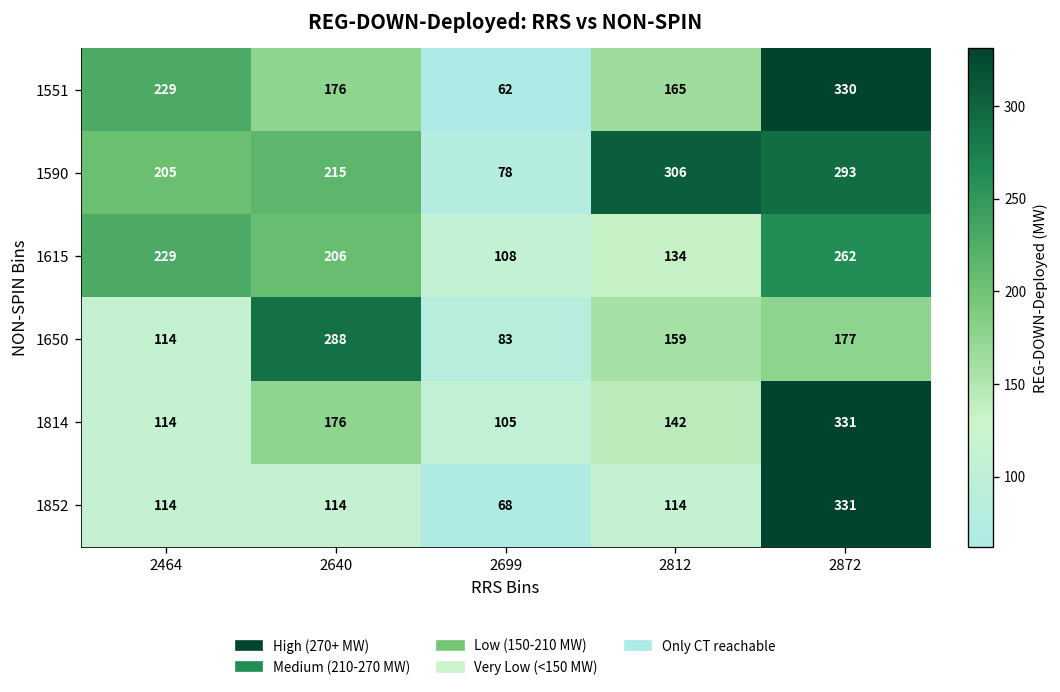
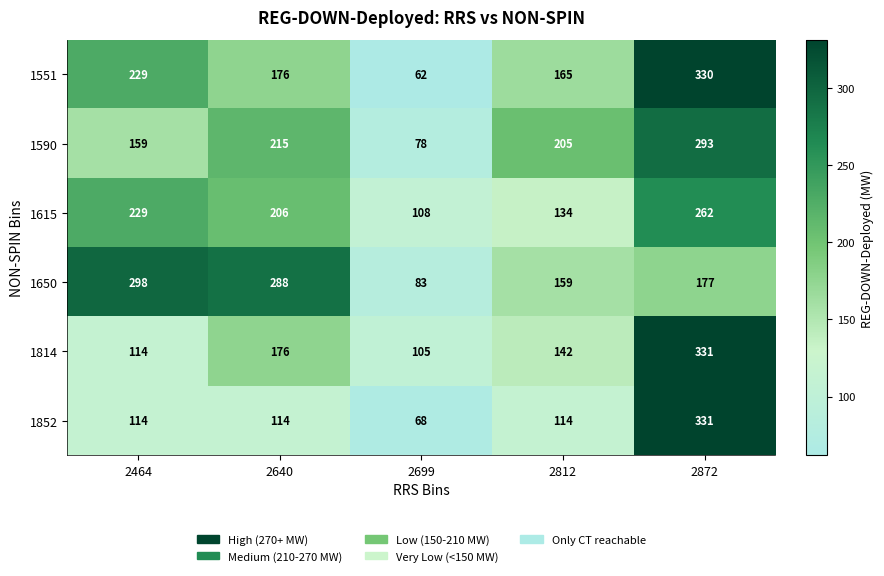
  {
    "1551": {
      "2464": 229,
      "2640": 176,
      "2699": 62,
      "2812": 165,
      "2872": 330
    },
    "1590": {
-     "2464": 205,
+     "2464": 159,
      "2640": 215,
      "2699": 78,
-     "2812": 306,
+     "2812": 205,
      "2872": 293
    },
    "1615": {
      "2464": 229,
      "2640": 206,
      "2699": 108,
      "2812": 134,
      "2872": 262
    },
    "1650": {
-     "2464": 114,
+     "2464": 298,
      "2640": 288,
      "2699": 83,
      "2812": 159,
      "2872": 177
    },
    "1814": {
      "2464": 114,
      "2640": 176,
      "2699": 105,
      "2812": 142,
      "2872": 331
    },
    "1852": {
      "2464": 114,
      "2640": 114,
      "2699": 68,
      "2812": 114,
      "2872": 331
    }
  }
